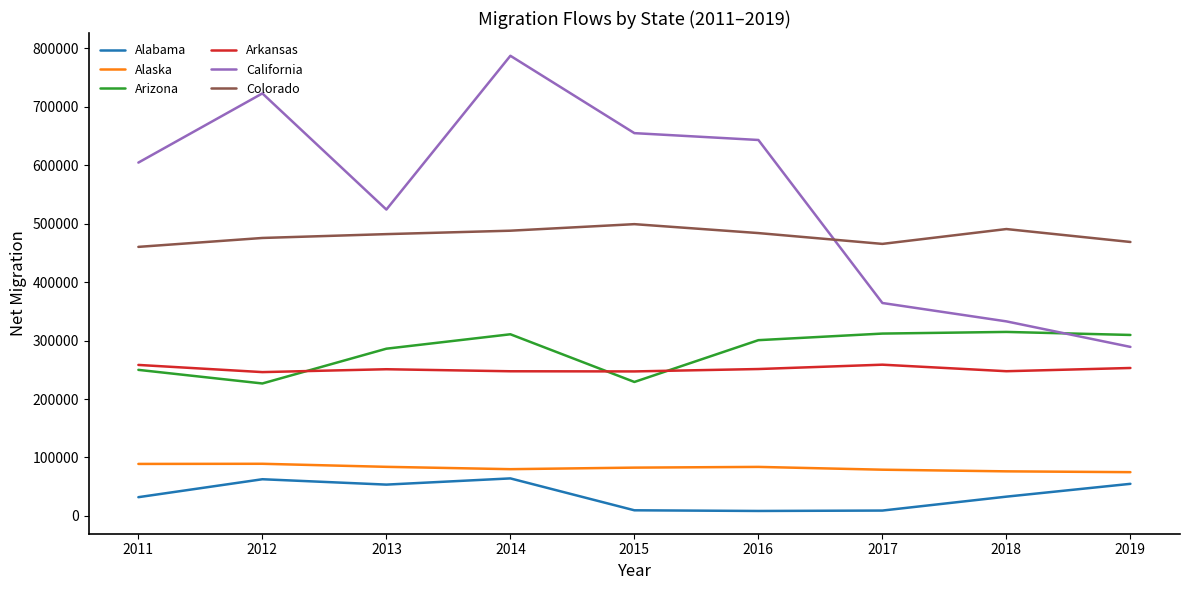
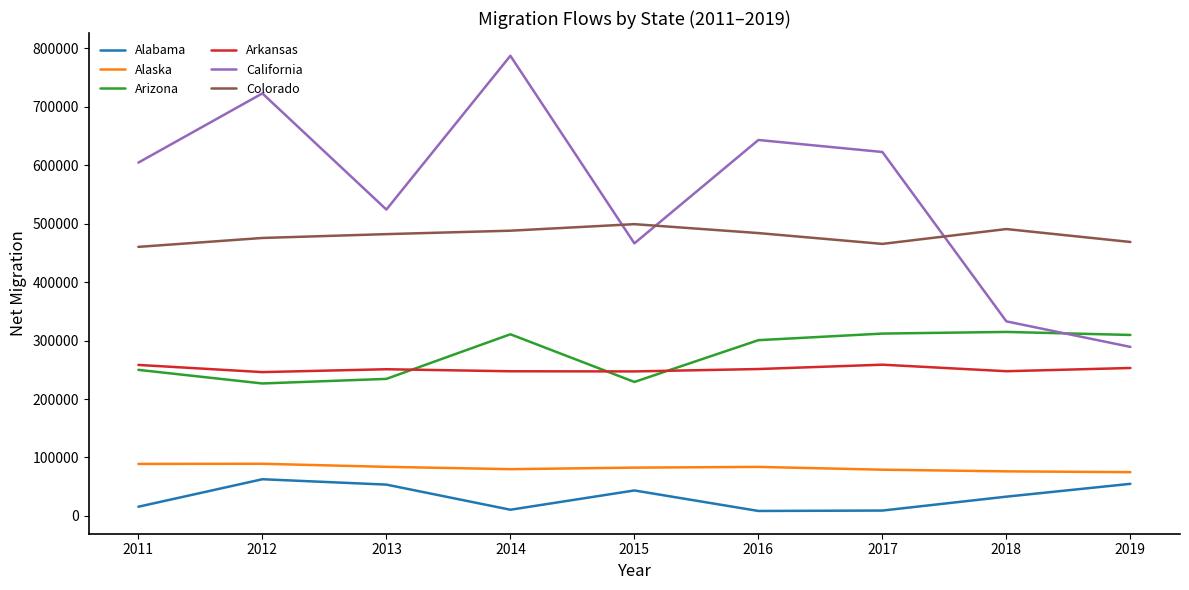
  {
    "Alabama": {
-     "2011": 30000,
+     "2011": 20000,
      "2012": 60000,
      "2013": 50000,
-     "2014": 60000,
-     "2015": 10000,
+     "2014": 10000,
+     "2015": 40000,
      "2016": 10000,
      "2017": 10000,
      "2018": 30000,
      "2019": 50000
    },
    "Alaska": {
      "2011": 90000,
      "2012": 90000,
      "2013": 80000,
      "2014": 80000,
      "2015": 80000,
      "2016": 80000,
      "2017": 80000,
      "2018": 80000,
      "2019": 70000
    },
    "Arizona": {
      "2011": 250000,
      "2012": 230000,
-     "2013": 290000,
+     "2013": 230000,
      "2014": 310000,
      "2015": 230000,
      "2016": 300000,
      "2017": 310000,
      "2018": 310000,
      "2019": 310000
    },
    "Arkansas": {
      "2011": 260000,
      "2012": 250000,
      "2013": 250000,
      "2014": 250000,
      "2015": 250000,
      "2016": 250000,
      "2017": 260000,
      "2018": 250000,
      "2019": 250000
    },
    "California": {
      "2011": 600000,
      "2012": 720000,
      "2013": 520000,
      "2014": 790000,
-     "2015": 650000,
+     "2015": 470000,
      "2016": 640000,
-     "2017": 360000,
+     "2017": 620000,
      "2018": 330000,
      "2019": 290000
    },
    "Colorado": {
      "2011": 460000,
      "2012": 480000,
      "2013": 480000,
      "2014": 490000,
      "2015": 500000,
      "2016": 480000,
      "2017": 470000,
      "2018": 490000,
      "2019": 470000
    }
  }
